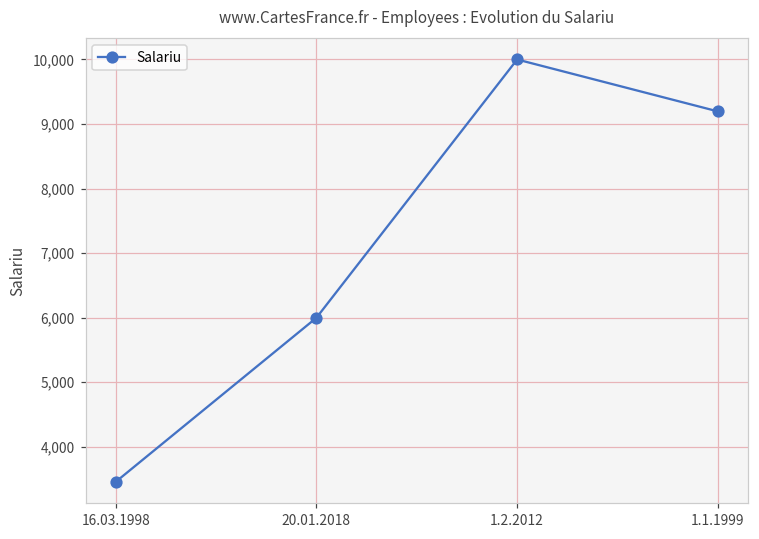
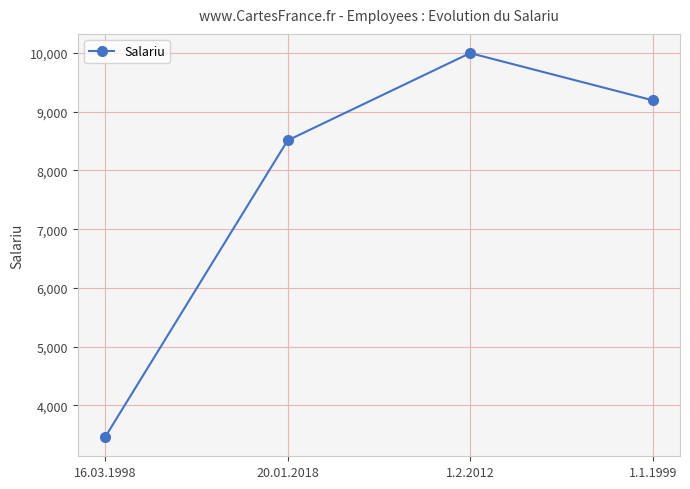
  {
    "16.03.1998": "3,500",
-   "20.01.2018": "6,000",
+   "20.01.2018": "8,500",
    "1.2.2012": "10,000",
    "1.1.1999": "9,200"
  }
